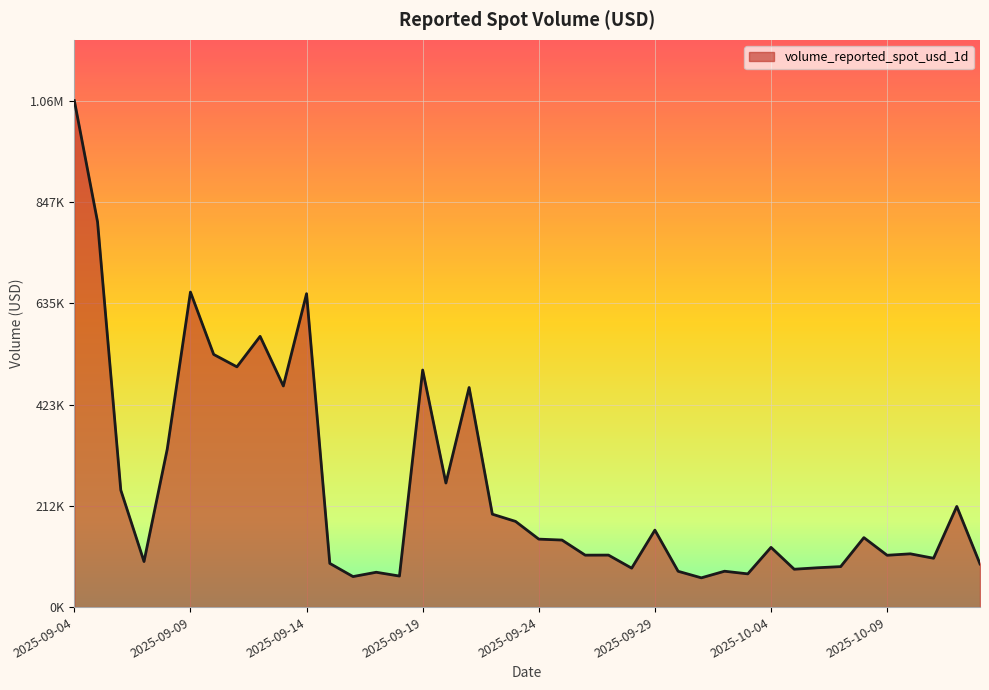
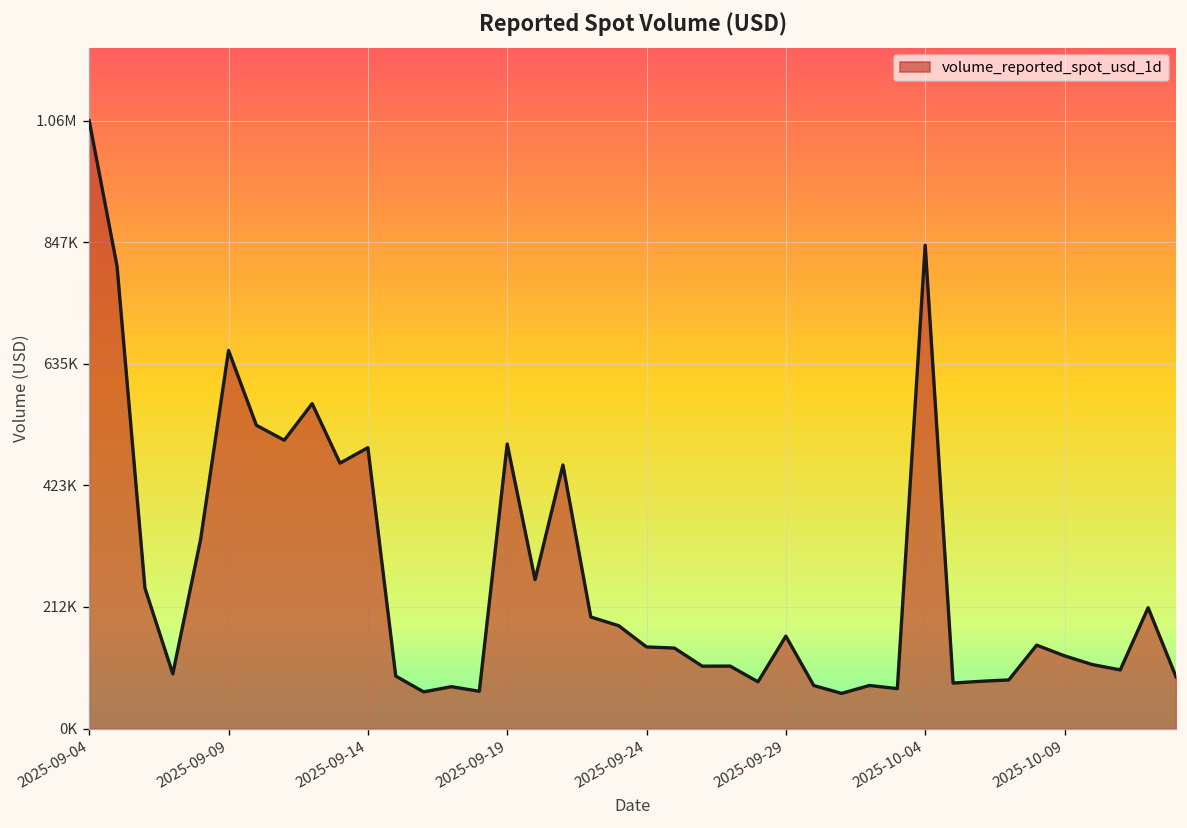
  {
    "2025-09-04": 1060000,
    "2025-09-09": 660000,
-   "2025-09-14": 650000,
+   "2025-09-14": 490000,
    "2025-09-19": 500000,
    "2025-09-24": 140000,
    "2025-09-29": 160000,
-   "2025-10-04": 120000,
-   "2025-10-09": 110000
+   "2025-10-04": 840000,
+   "2025-10-09": 130000
  }
